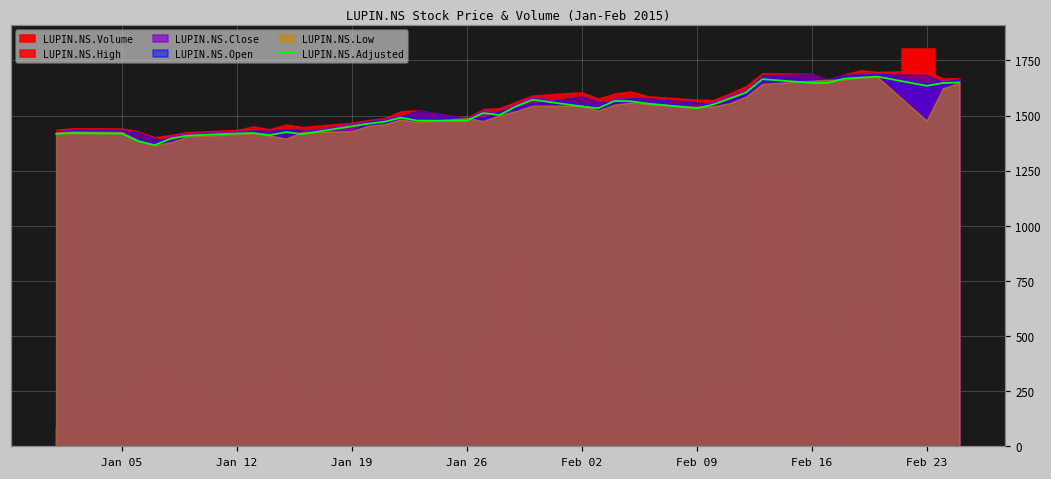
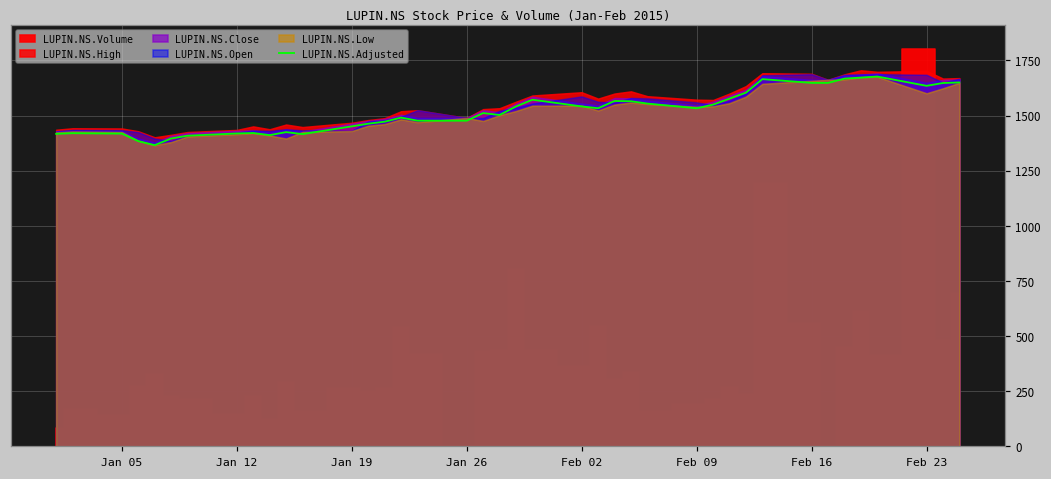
  {
    "LUPIN.NS.Adjusted": {
      "Feb 23": 1640
    },
    "LUPIN.NS.Close": {
      "Feb 23": 1650
    },
    "LUPIN.NS.Open": {
      "Feb 02": 1590,
      "Feb 23": 1690
    },
    "LUPIN.NS.Low": {
-     "Feb 23": 1480
+     "Feb 23": 1600
    }
  }
